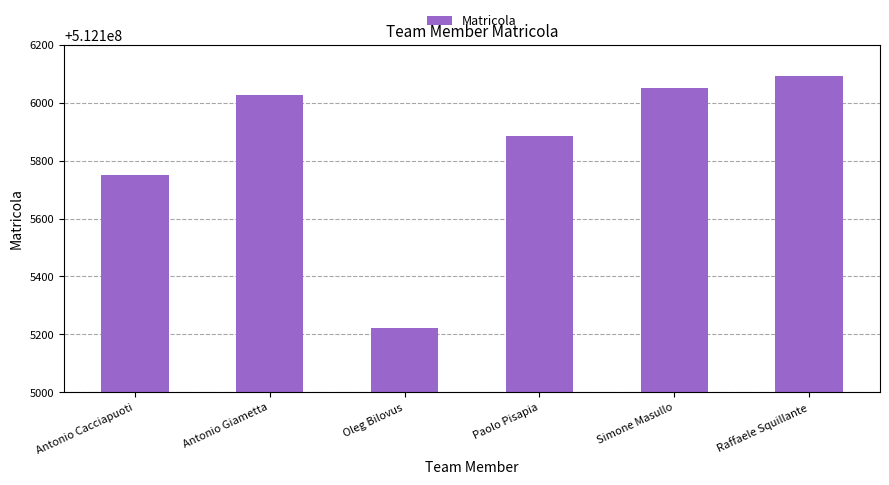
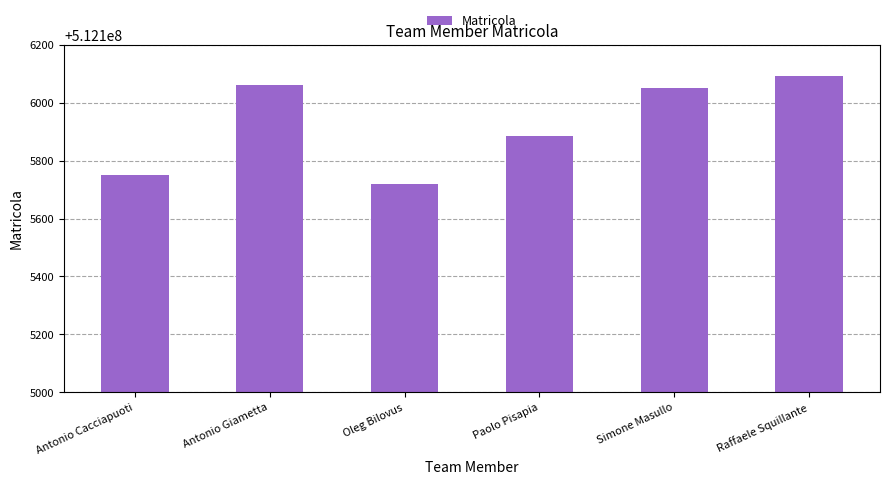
  {
    "Antonio Cacciapuoti": 512105750,
-   "Antonio Giametta": 512106030,
-   "Oleg Bilovus": 512105220,
+   "Antonio Giametta": 512106060,
+   "Oleg Bilovus": 512105720,
    "Paolo Pisapia": 512105890,
    "Simone Masullo": 512106050,
    "Raffaele Squillante": 512106090
  }
